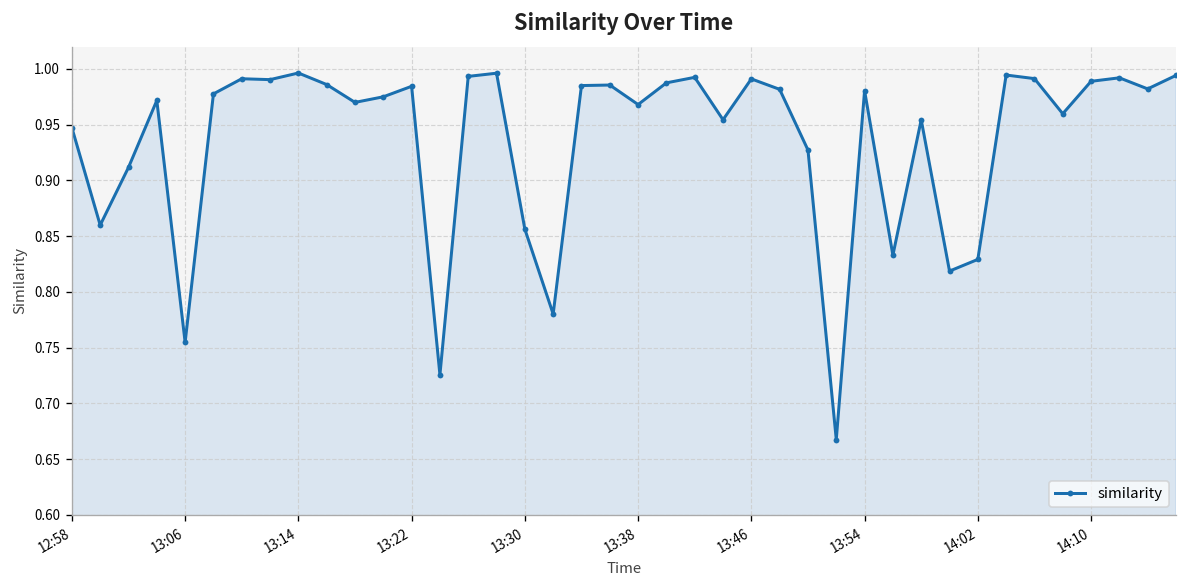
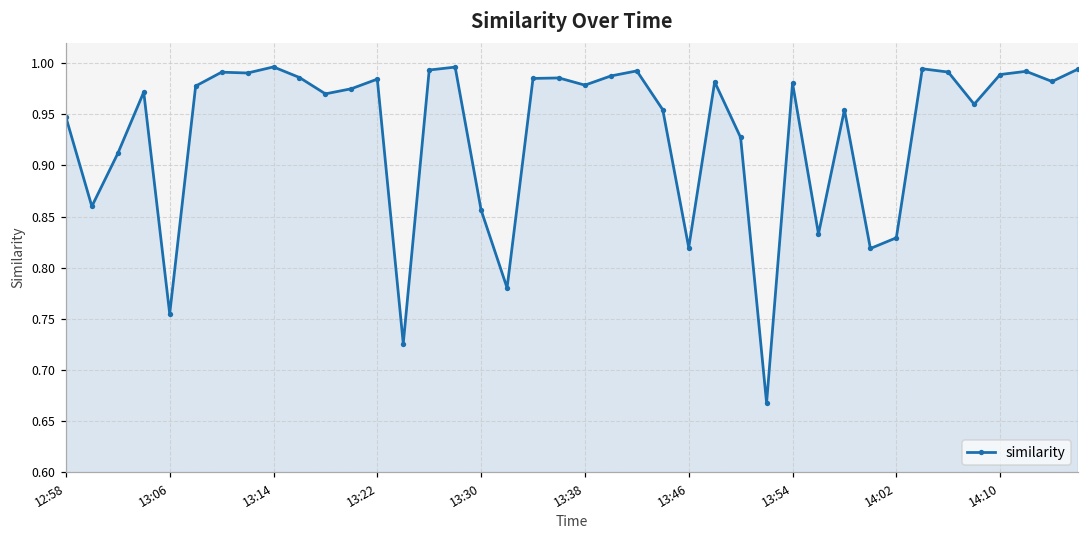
  {
    "12:58": 0.95,
    "13:06": 0.75,
    "13:14": 1.00,
    "13:22": 0.98,
    "13:30": 0.86,
-   "13:38": 0.97,
-   "13:46": 0.99,
+   "13:38": 0.98,
+   "13:46": 0.82,
    "13:54": 0.98,
    "14:02": 0.83,
    "14:10": 0.99
  }
